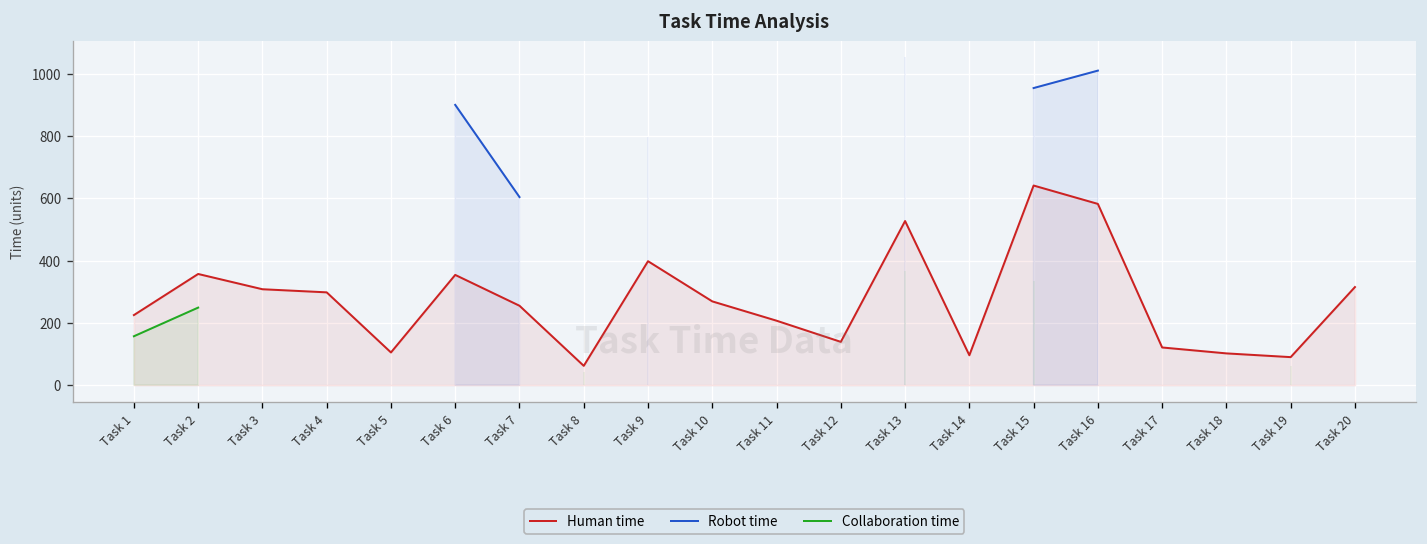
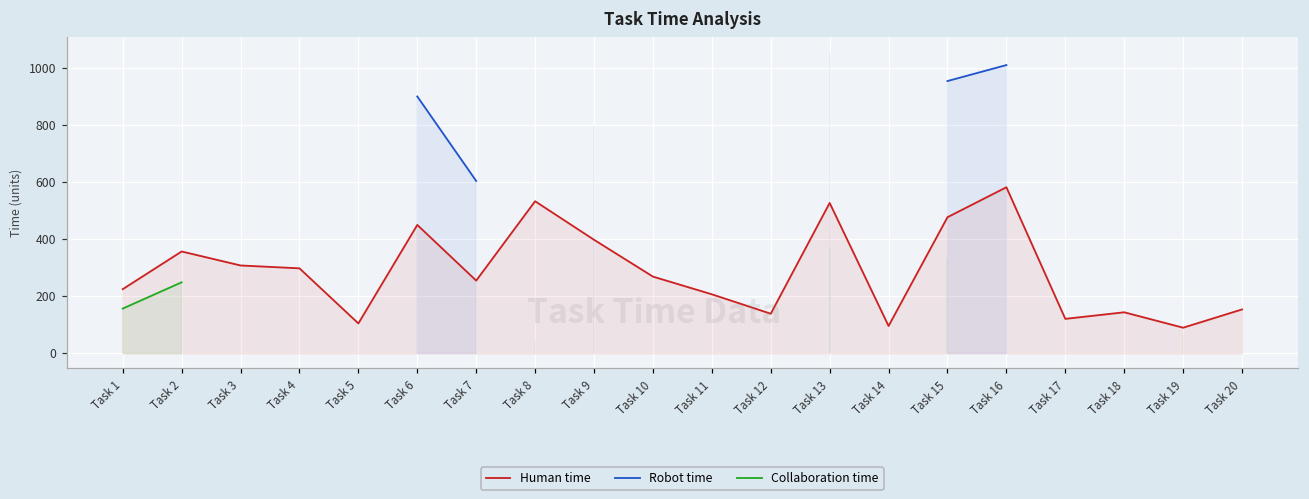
  {
    "Human time": {
      "Task 1": 230,
      "Task 2": 360,
      "Task 3": 310,
      "Task 4": 300,
      "Task 5": 110,
-     "Task 6": 350,
+     "Task 6": 450,
      "Task 7": 260,
-     "Task 8": 60,
+     "Task 8": 530,
      "Task 9": 400,
      "Task 10": 270,
      "Task 11": 210,
      "Task 12": 140,
      "Task 13": 530,
      "Task 14": 100,
-     "Task 15": 640,
+     "Task 15": 480,
      "Task 16": 580,
      "Task 17": 120,
-     "Task 18": 100,
+     "Task 18": 140,
      "Task 19": 90,
-     "Task 20": 320
+     "Task 20": 150
    },
    "Robot time": {
      "Task 6": 900,
      "Task 7": 600,
      "Task 9": 800,
      "Task 13": 1050,
      "Task 15": 950,
      "Task 16": 1010
    },
    "Collaboration time": {
      "Task 1": 160,
      "Task 2": 250,
      "Task 8": 40,
      "Task 13": 370,
      "Task 15": 330,
      "Task 19": 60
    }
  }
